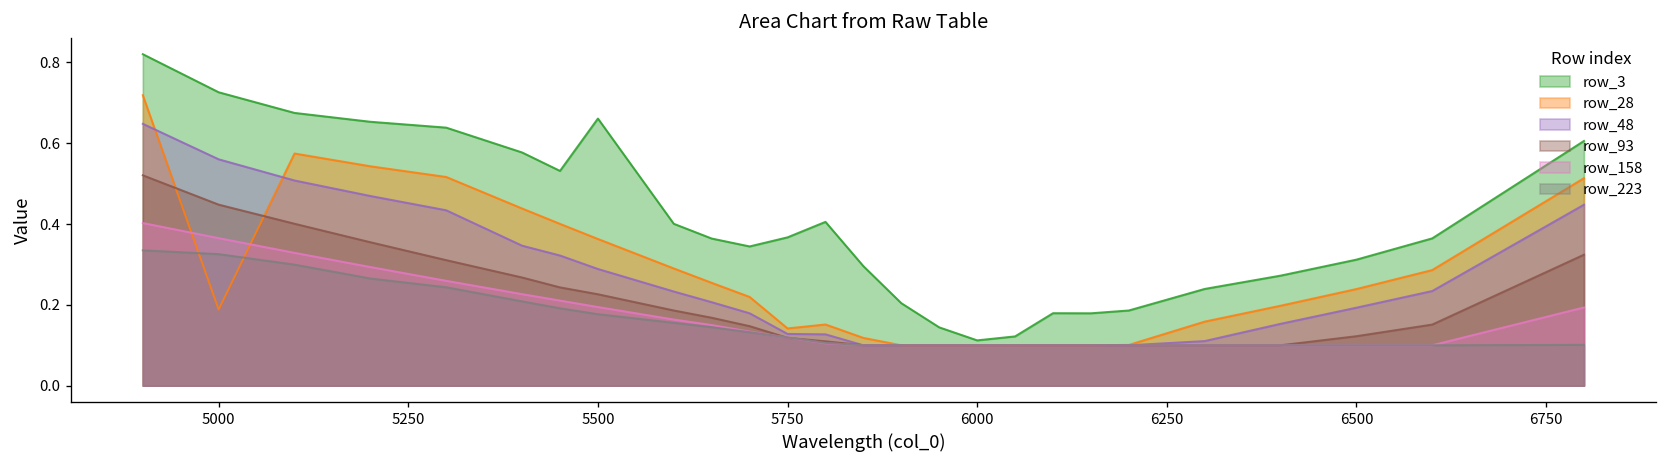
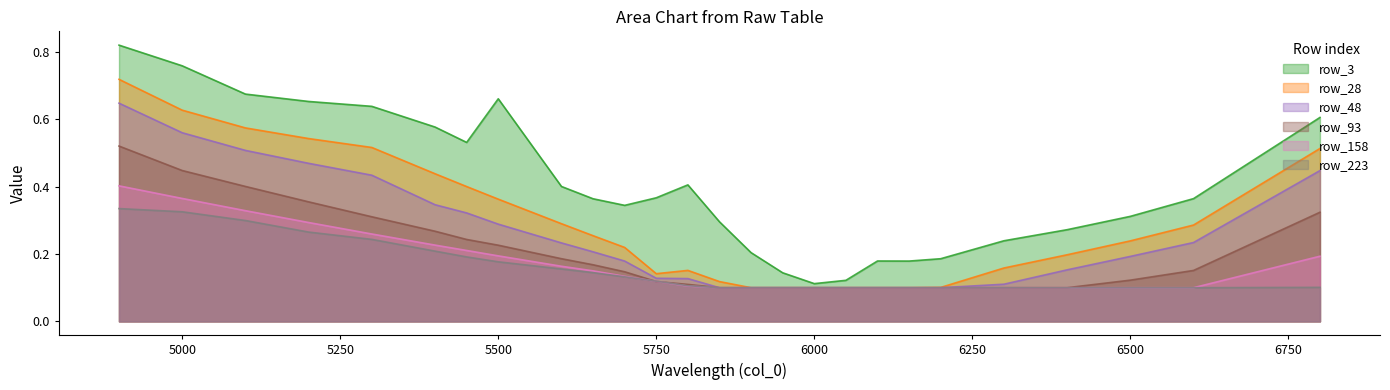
  {
    "row_3": {
-     "5000": 0.73,
+     "5000": 0.76,
      "5500": 0.66,
      "5750": 0.37,
      "6000": 0.11,
      "6500": 0.31
    },
    "row_28": {
-     "5000": 0.19,
+     "5000": 0.63,
      "5500": 0.36,
      "5750": 0.14,
      "6500": 0.24
    }
  }
